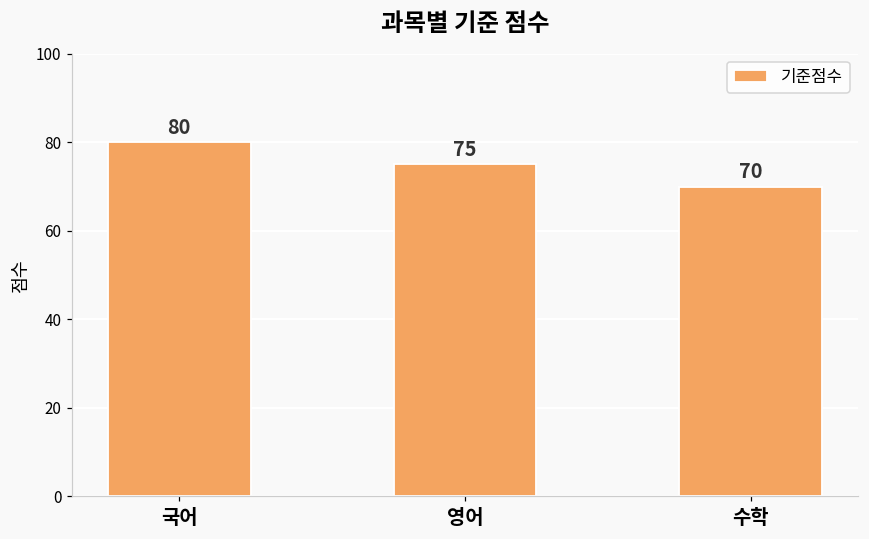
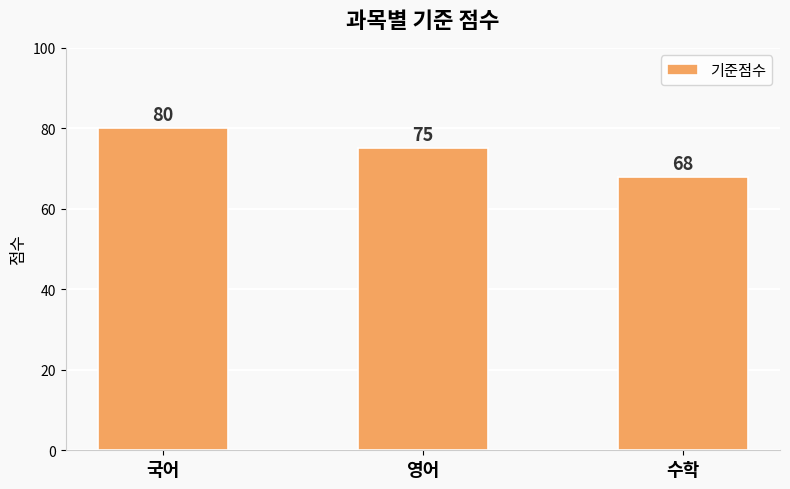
  {
    "국어": 80,
    "영어": 75,
-   "수학": 70
+   "수학": 68
  }
